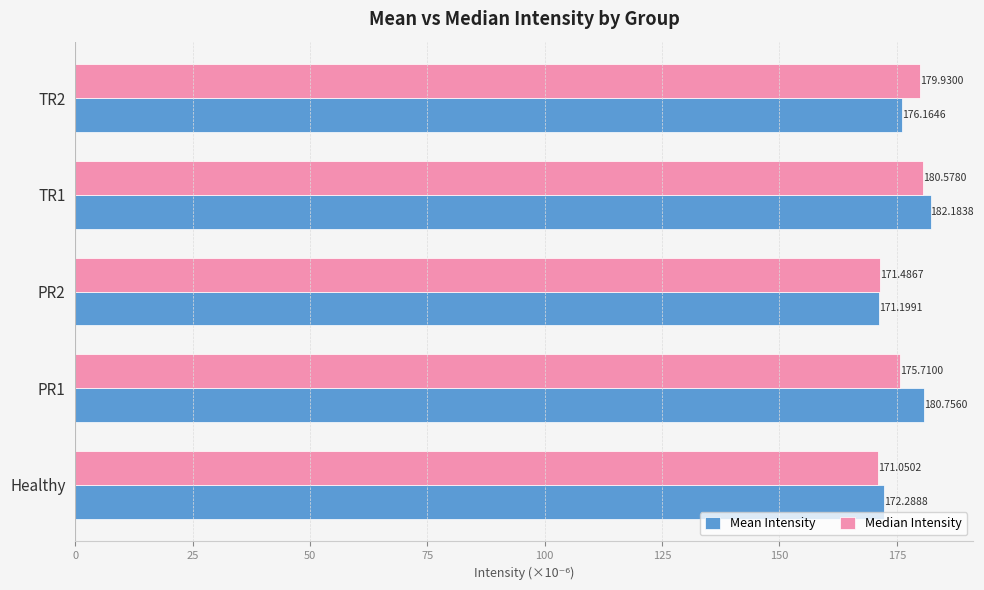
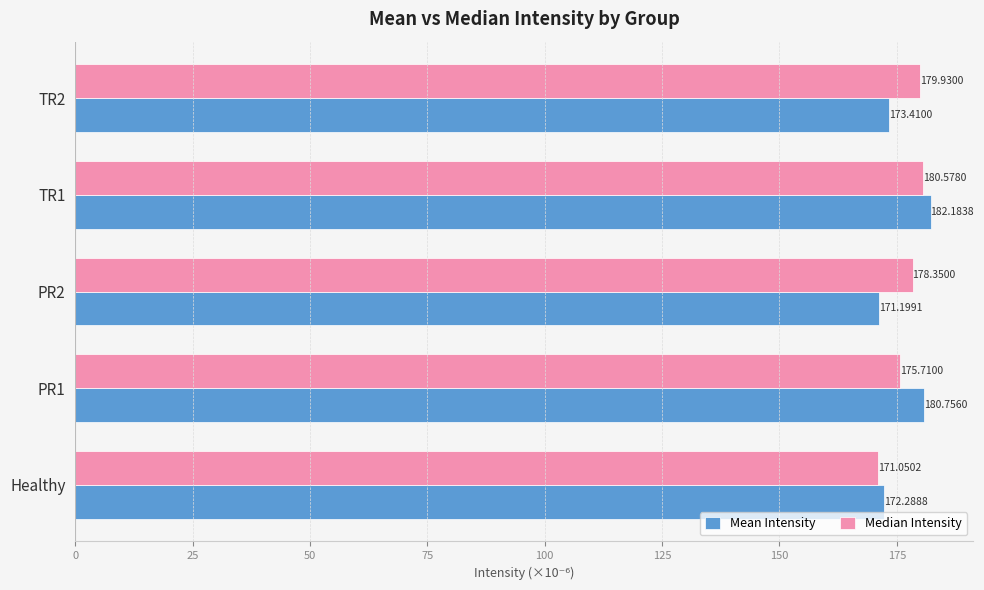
  {
    "Mean Intensity": {
-     "TR2": 176.1646,
+     "TR2": 173.4100,
      "TR1": 182.1838,
      "PR2": 171.1991,
      "PR1": 180.7560,
      "Healthy": 172.2888
    },
    "Median Intensity": {
      "TR2": 179.9300,
      "TR1": 180.5780,
-     "PR2": 171.4867,
+     "PR2": 178.3500,
      "PR1": 175.7100,
      "Healthy": 171.0502
    }
  }
